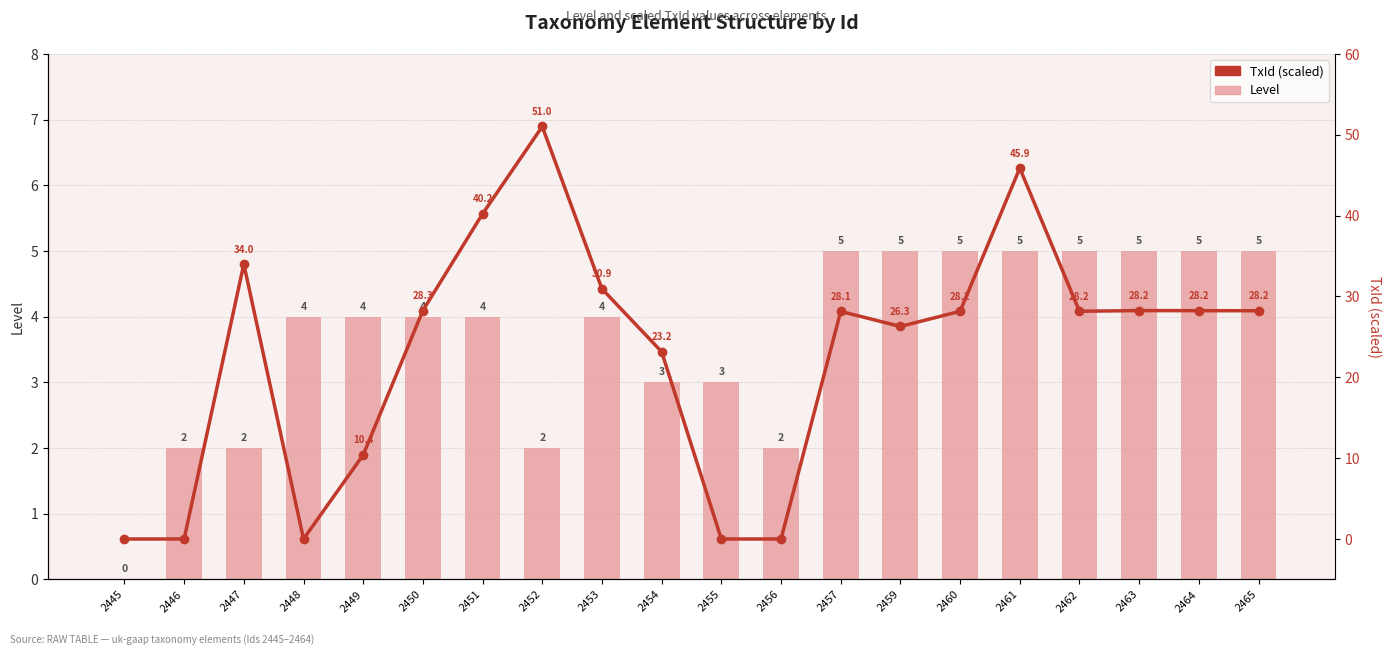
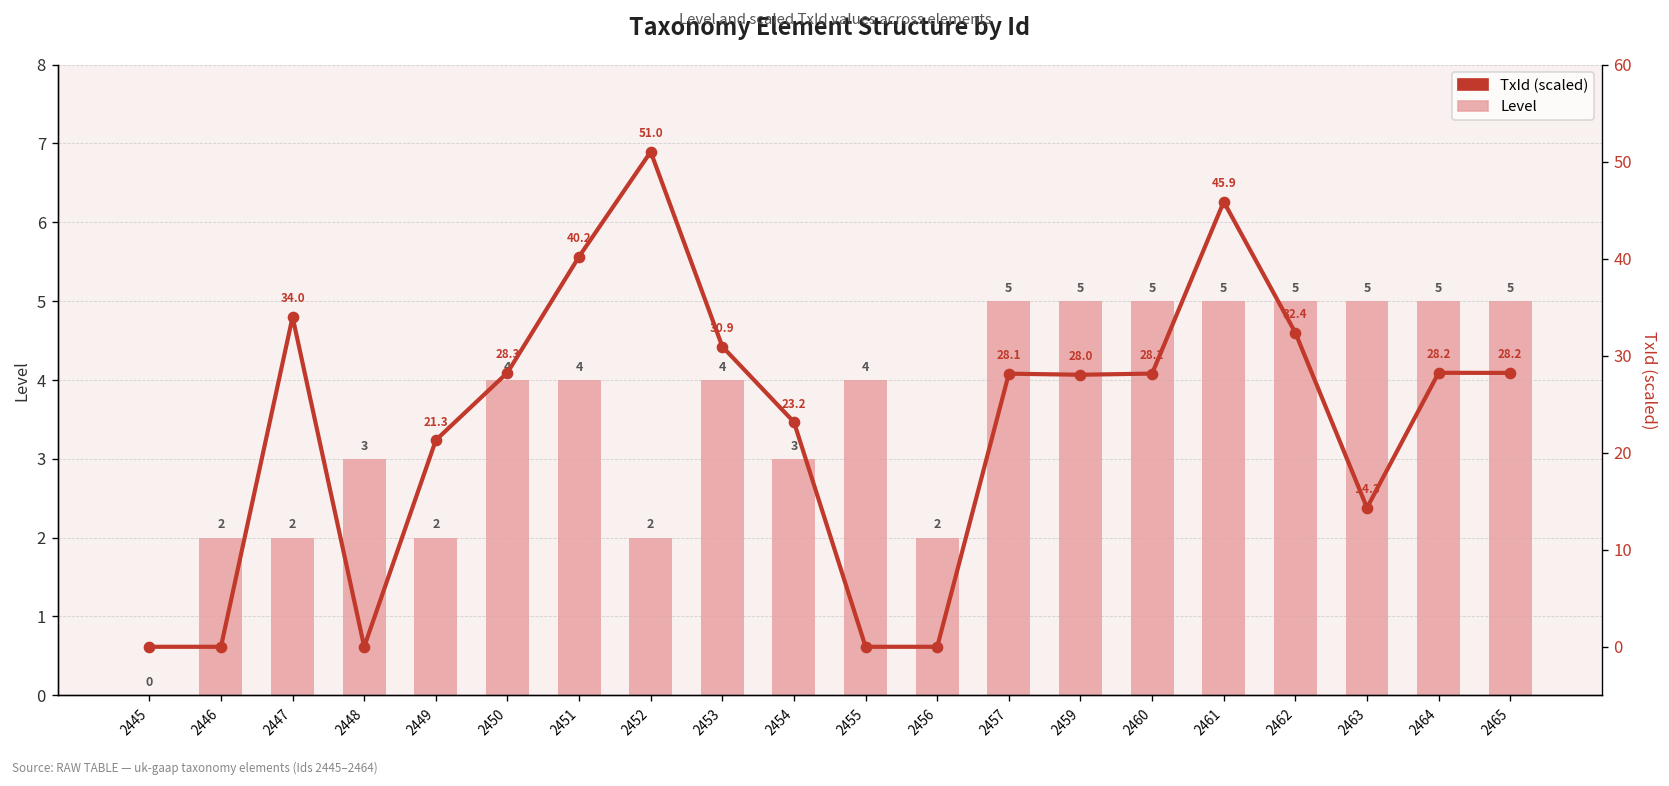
  {
    "Level": {
      "2445": 0,
      "2446": 2,
      "2447": 2,
-     "2448": 4,
-     "2449": 4,
+     "2448": 3,
+     "2449": 2,
      "2451": 4,
      "2452": 2,
      "2453": 4,
      "2454": 3,
-     "2455": 3,
+     "2455": 4,
      "2456": 2,
      "2457": 5,
      "2459": 5,
      "2460": 5,
      "2461": 5,
      "2462": 5,
      "2463": 5,
      "2464": 5,
      "2465": 5
    },
    "TxId (scaled)": {
      "2447": 34.0,
-     "2449": 10.4,
+     "2449": 21.3,
      "2450": 28.3,
      "2451": 40.2,
      "2452": 51.0,
      "2453": 30.9,
      "2454": 23.2,
      "2457": 28.1,
-     "2459": 26.3,
+     "2459": 28.0,
      "2460": 28.2,
      "2461": 45.9,
-     "2462": 28.2,
-     "2463": 28.2,
+     "2462": 32.4,
+     "2463": 14.3,
      "2464": 28.2,
      "2465": 28.2
    }
  }
